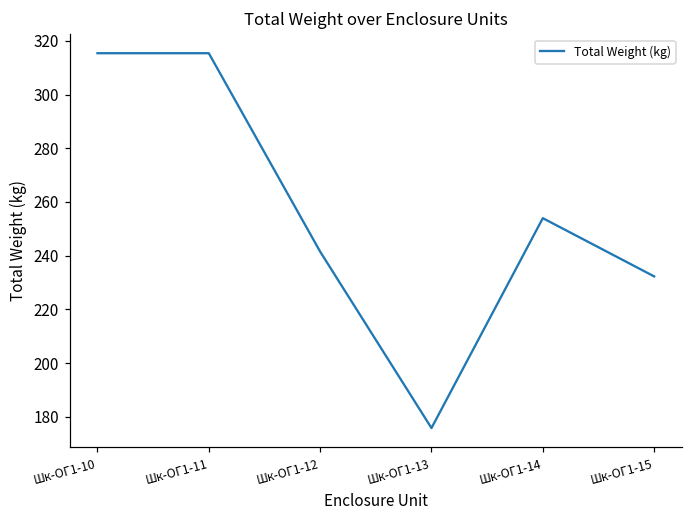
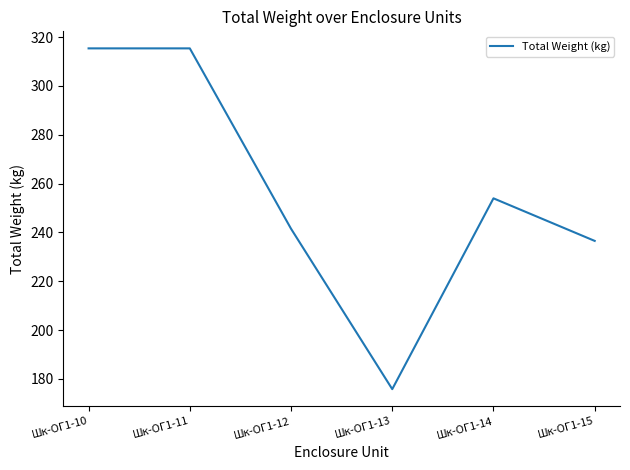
  {
    "Шк-ОГ1-10": 315,
    "Шк-ОГ1-11": 315,
    "Шк-ОГ1-12": 242,
    "Шк-ОГ1-13": 176,
    "Шк-ОГ1-14": 254,
-   "Шк-ОГ1-15": 232
+   "Шк-ОГ1-15": 237
  }
